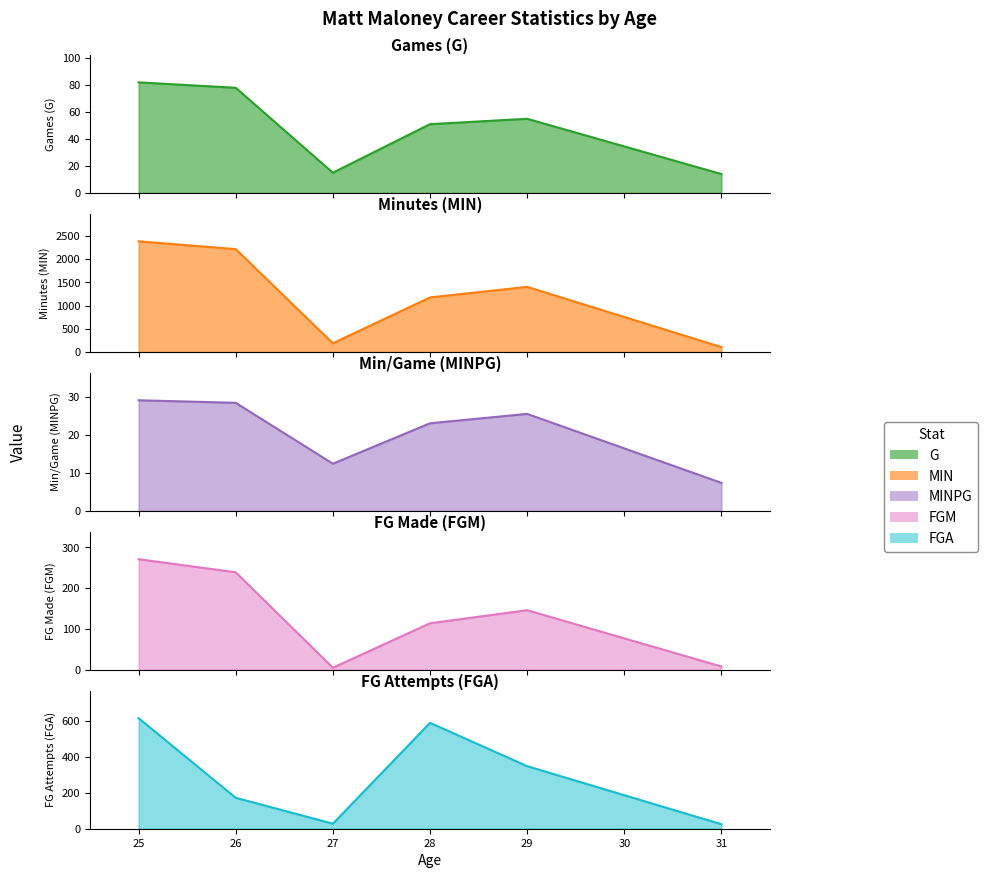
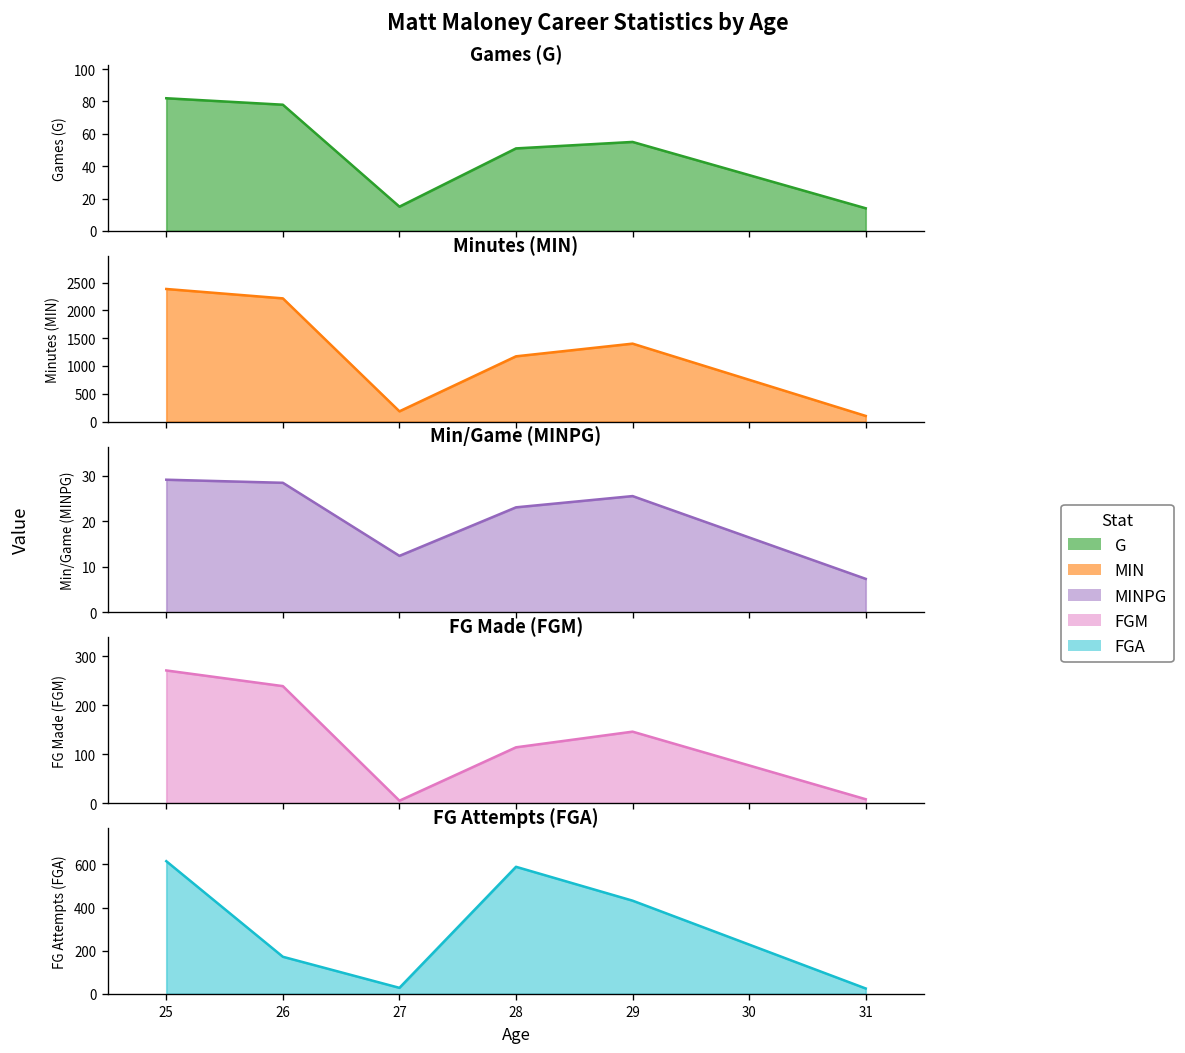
  {
    "FG Attempts (FGA)": {
      "25": 620,
      "26": 170,
      "27": 30,
      "28": 590,
-     "29": 350,
+     "29": 430,
      "31": 30
    }
  }
